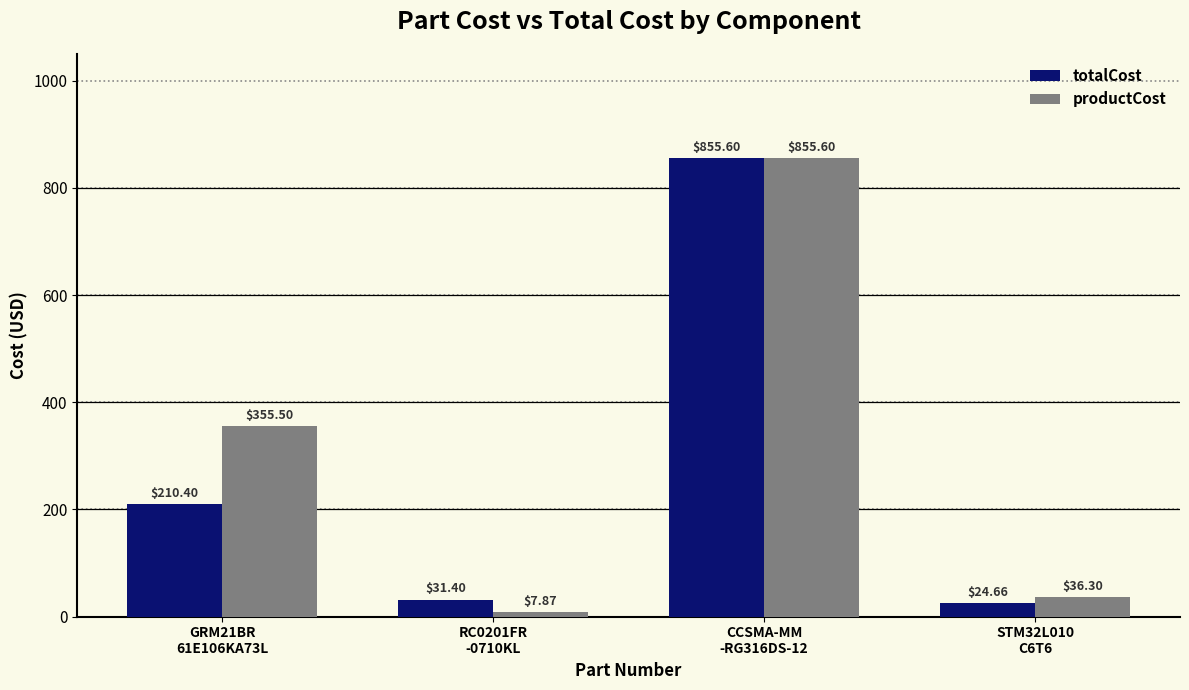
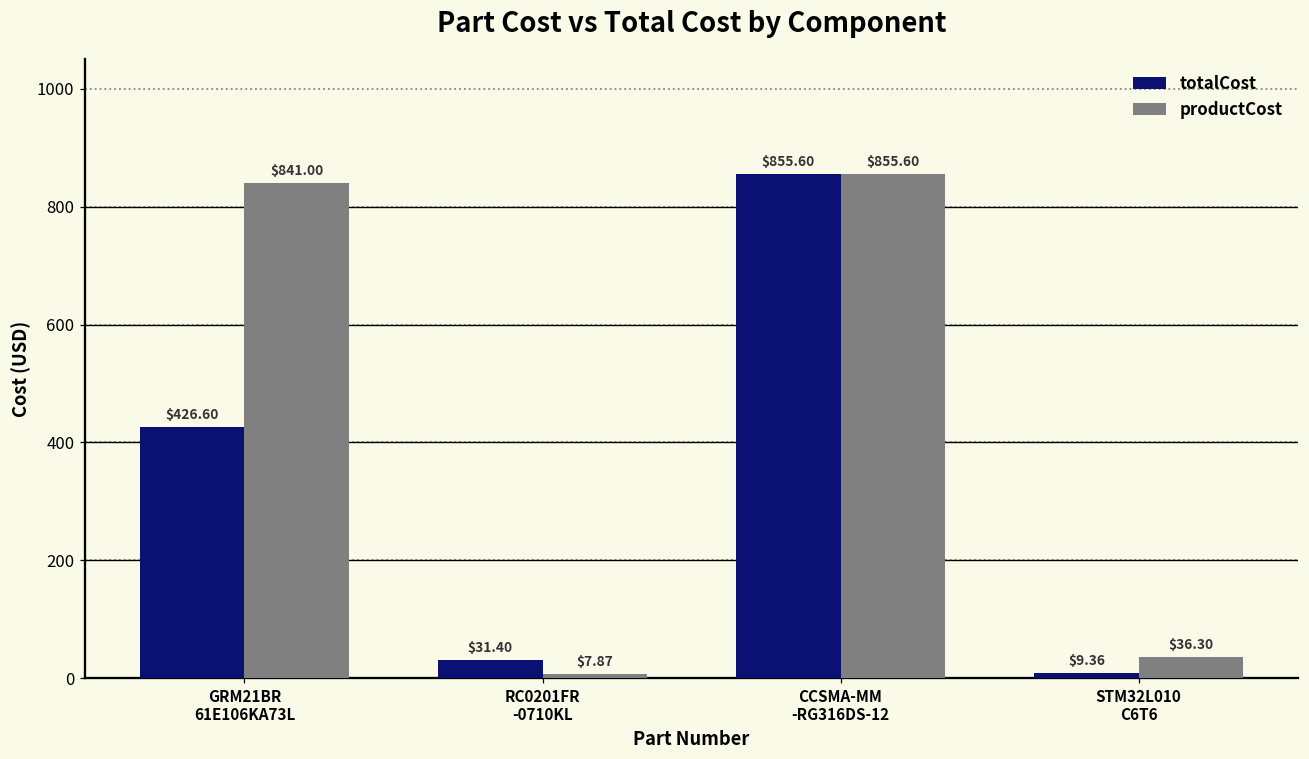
  {
    "totalCost": {
-     "GRM21BR 61E106KA73L": "$210.40",
+     "GRM21BR 61E106KA73L": "$426.60",
      "RC0201FR -0710KL": "$31.40",
      "CCSMA-MM -RG316DS-12": "$855.60",
-     "STM32L010 C6T6": "$24.66"
+     "STM32L010 C6T6": "$9.36"
    },
    "productCost": {
-     "GRM21BR 61E106KA73L": "$355.50",
+     "GRM21BR 61E106KA73L": "$841.00",
      "RC0201FR -0710KL": "$7.87",
      "CCSMA-MM -RG316DS-12": "$855.60",
      "STM32L010 C6T6": "$36.30"
    }
  }
